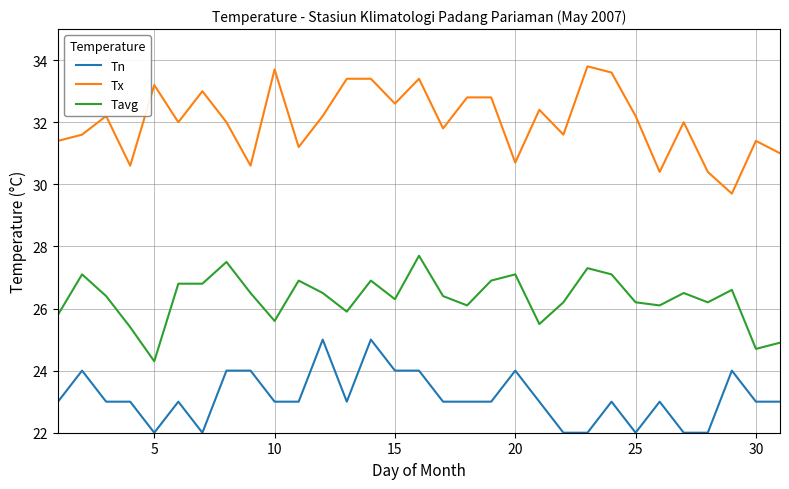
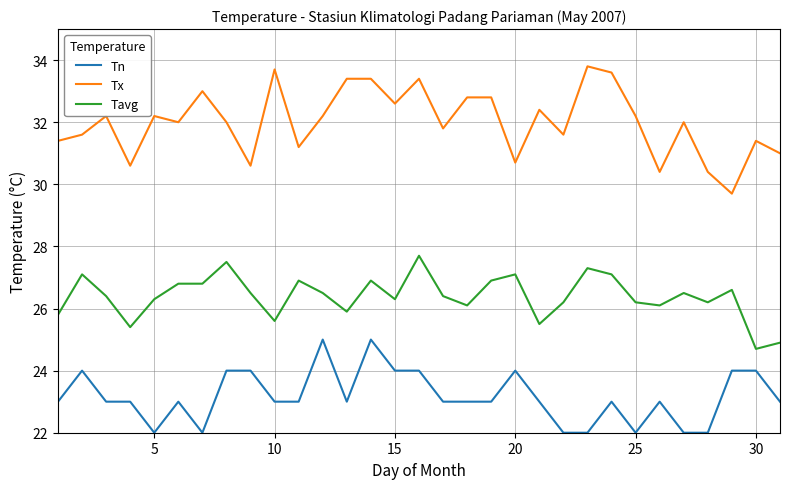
  {
    "Tn": {
      "5": 22,
      "10": 23,
      "15": 24,
      "20": 24,
      "25": 22,
-     "30": 23
+     "30": 24
    },
    "Tx": {
-     "5": 33.2,
+     "5": 32.2,
      "10": 33.7,
      "15": 32.6,
      "20": 30.7,
      "25": 32.2,
      "30": 31.4
    },
    "Tavg": {
-     "5": 24.3,
+     "5": 26.3,
      "10": 25.6,
      "15": 26.3,
      "20": 27.1,
      "25": 26.2,
      "30": 24.7
    }
  }
